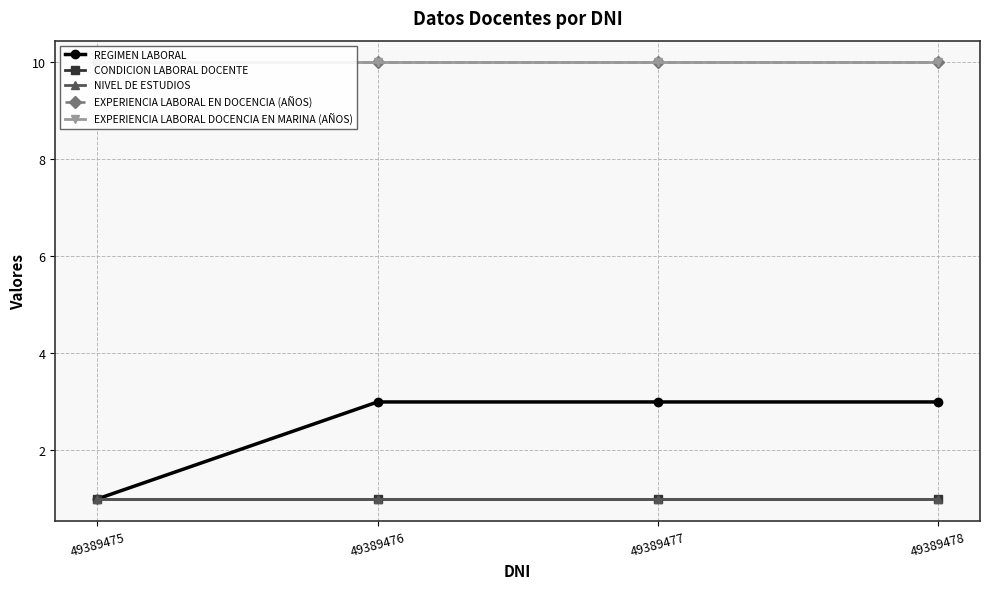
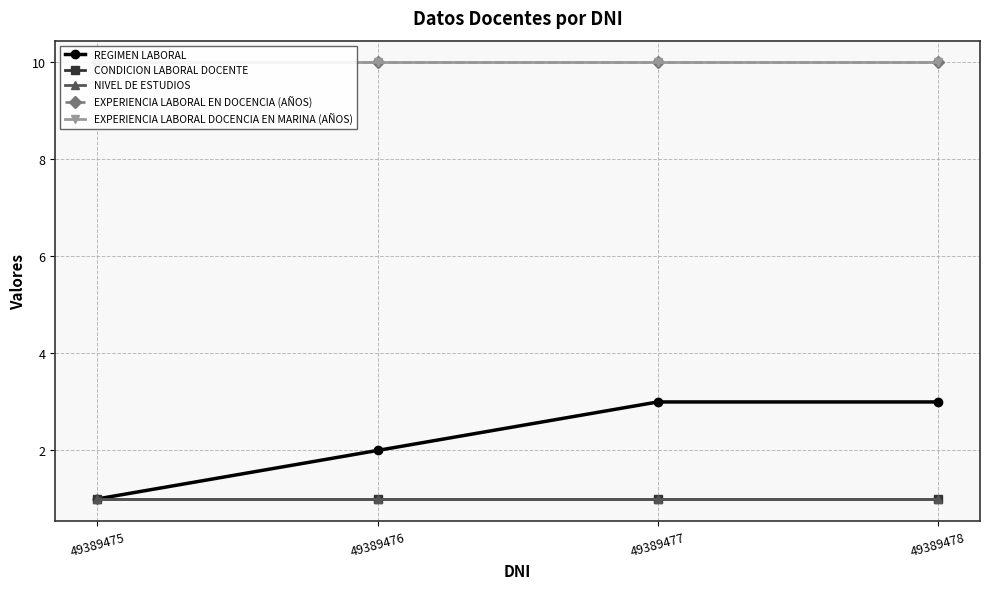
  {
    "REGIMEN LABORAL": {
-     "49389476": 3,
+     "49389476": 2,
      "49389477": 3,
      "49389478": 3
    },
    "NIVEL DE ESTUDIOS": {
      "49389476": 1,
      "49389477": 1,
      "49389478": 1
    },
    "EXPERIENCIA LABORAL DOCENCIA EN MARINA (AÑOS)": {
      "49389476": 10,
      "49389477": 10,
      "49389478": 10
    }
  }
